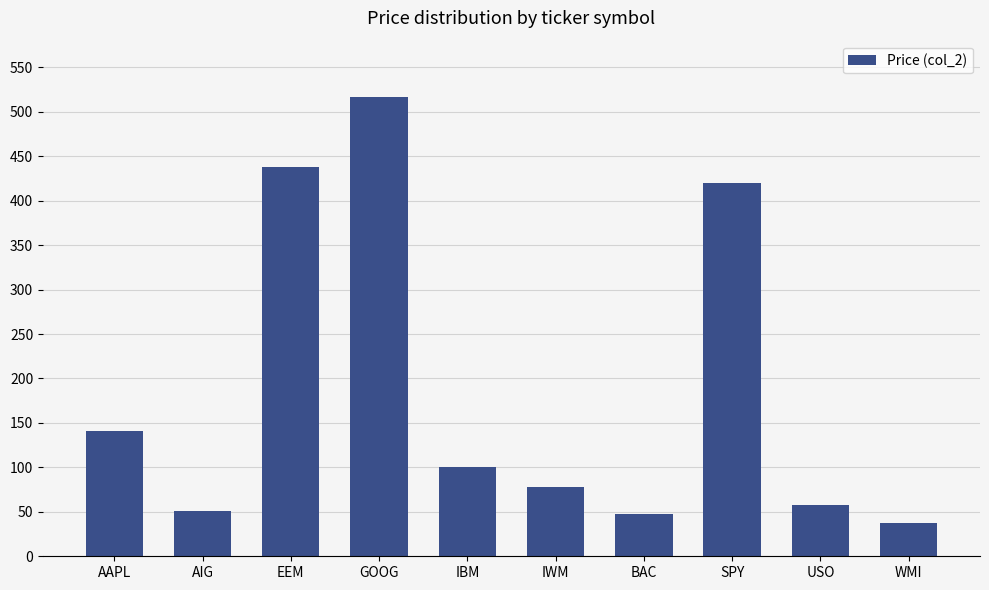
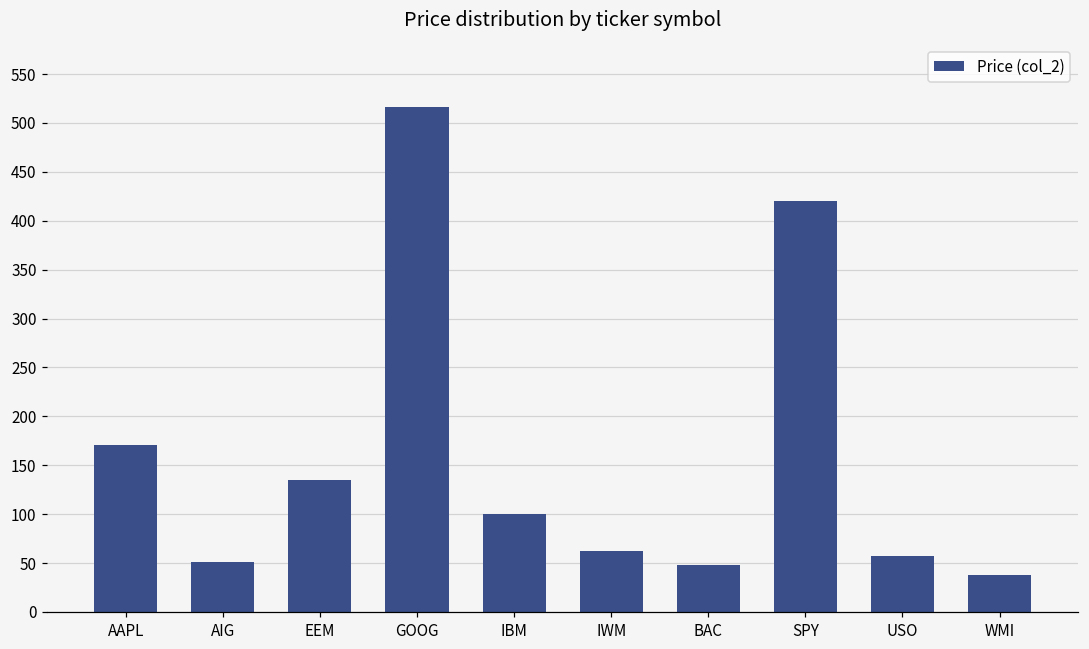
  {
-   "AAPL": 140,
+   "AAPL": 170,
    "AIG": 50,
-   "EEM": 440,
+   "EEM": 140,
    "GOOG": 520,
    "IBM": 100,
-   "IWM": 80,
+   "IWM": 60,
    "BAC": 50,
    "SPY": 420,
    "USO": 60,
    "WMI": 40
  }
